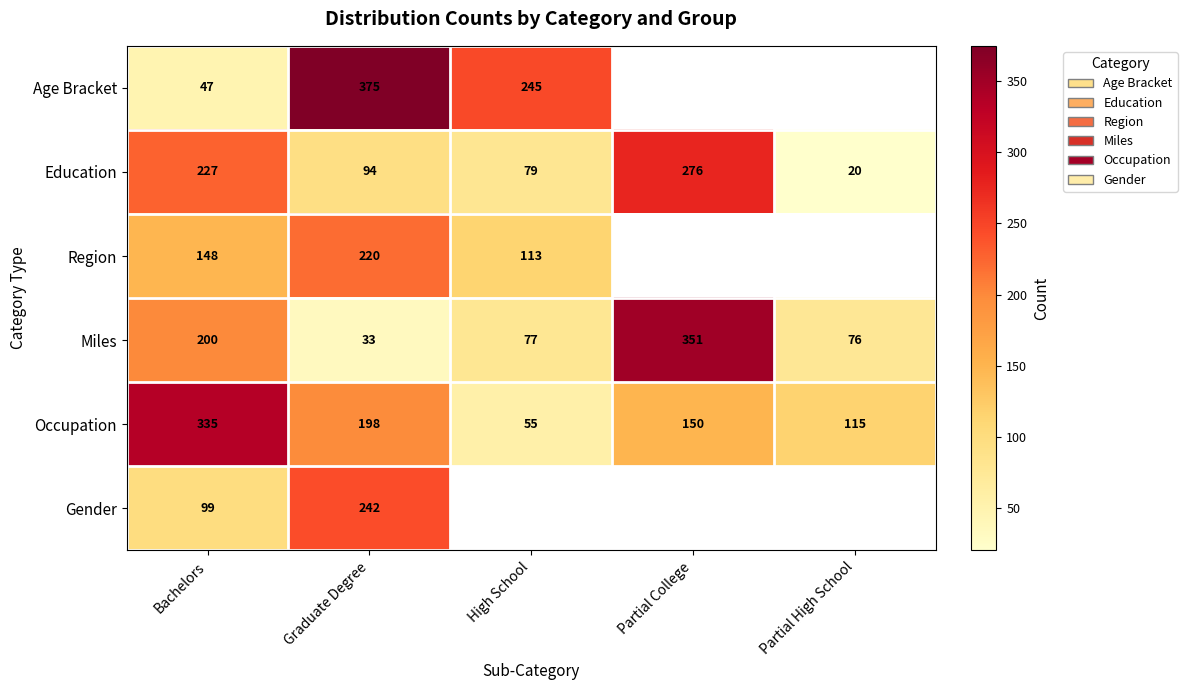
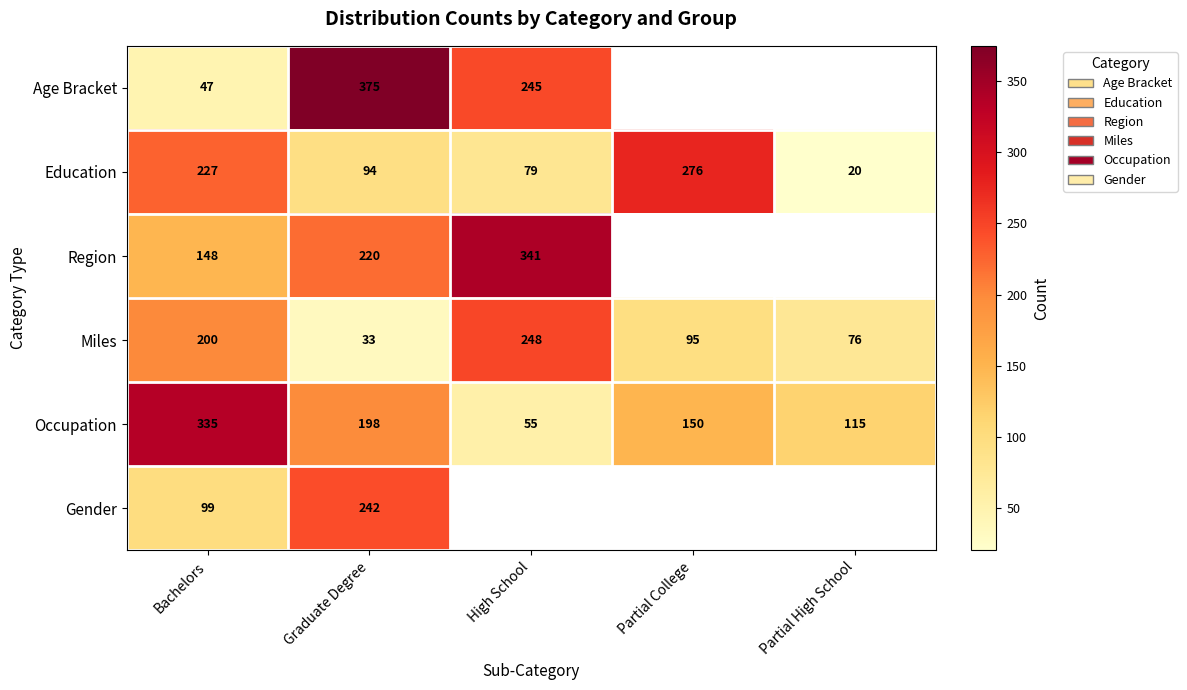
  {
    "Age Bracket": {
      "Bachelors": 47,
      "Graduate Degree": 375,
      "High School": 245
    },
    "Education": {
      "Bachelors": 227,
      "Graduate Degree": 94,
      "High School": 79,
      "Partial College": 276,
      "Partial High School": 20
    },
    "Region": {
      "Bachelors": 148,
      "Graduate Degree": 220,
-     "High School": 113
+     "High School": 341
    },
    "Miles": {
      "Bachelors": 200,
      "Graduate Degree": 33,
-     "High School": 77,
-     "Partial College": 351,
+     "High School": 248,
+     "Partial College": 95,
      "Partial High School": 76
    },
    "Occupation": {
      "Bachelors": 335,
      "Graduate Degree": 198,
      "High School": 55,
      "Partial College": 150,
      "Partial High School": 115
    },
    "Gender": {
      "Bachelors": 99,
      "Graduate Degree": 242
    }
  }
